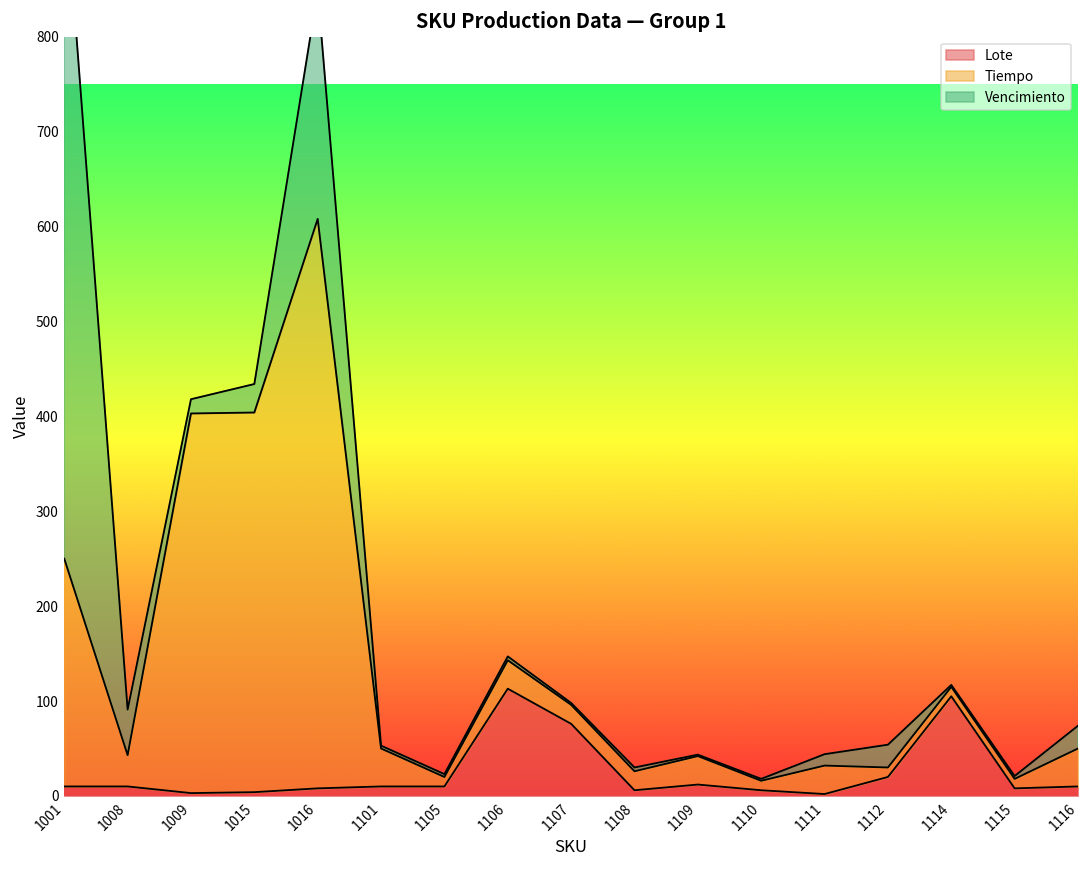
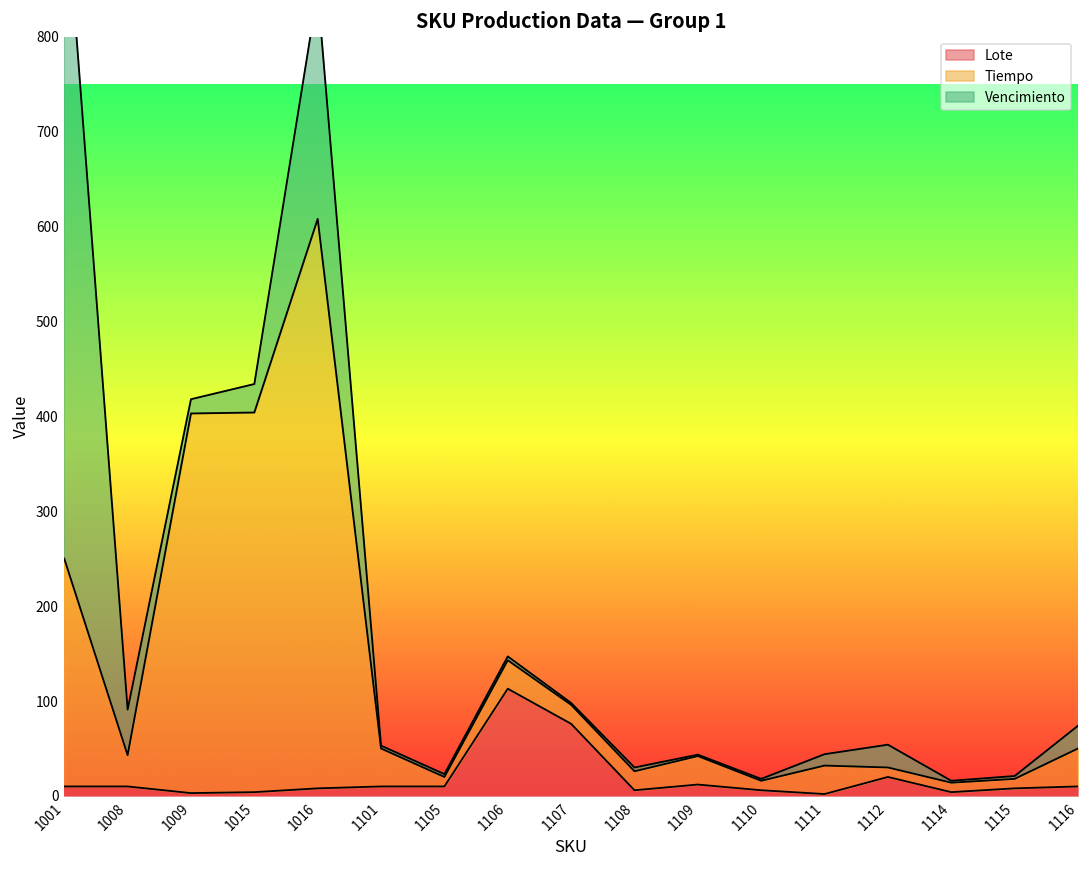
  {
    "Lote": {
      "1001": 10,
      "1008": 10,
      "1009": 0,
      "1015": 0,
      "1016": 10,
      "1101": 10,
      "1105": 10,
      "1106": 110,
      "1107": 80,
      "1108": 10,
      "1109": 10,
      "1110": 10,
      "1111": 0,
      "1112": 20,
-     "1114": 110,
+     "1114": 0,
      "1115": 10,
      "1116": 10
    },
    "Tiempo": {
      "1001": 240,
      "1008": 30,
      "1009": 400,
      "1015": 400,
      "1016": 600,
      "1101": 40,
      "1105": 10,
      "1106": 30,
      "1108": 20,
      "1111": 30,
      "1112": 10,
      "1115": 10,
      "1116": 40
    },
    "Vencimiento": {
      "1008": 50,
      "1009": 20,
      "1015": 30,
      "1101": 0,
      "1105": 0,
      "1106": 0,
      "1108": 0,
      "1111": 10,
      "1112": 20,
      "1115": 0,
      "1116": 20
    }
  }
